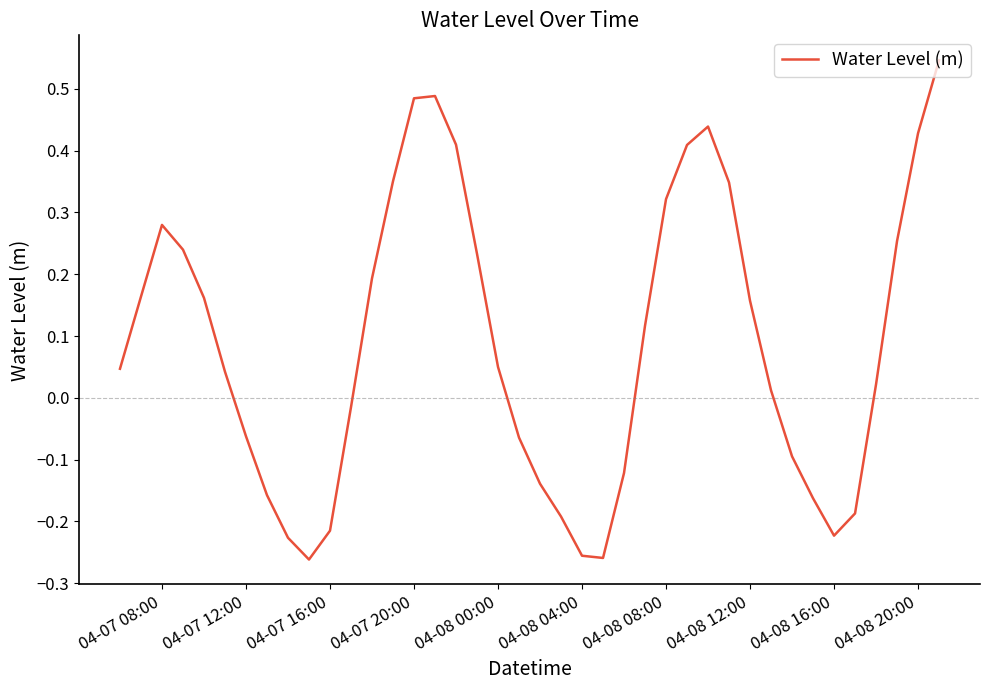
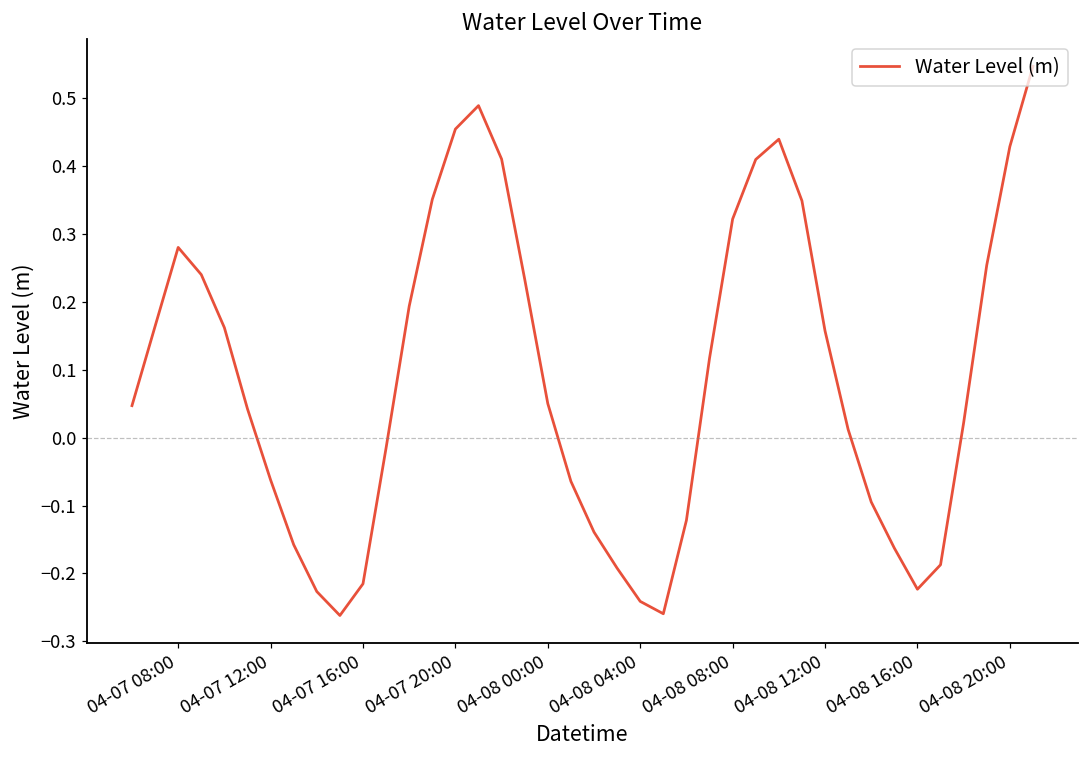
  {
    "04-07 08:00": 0.28,
    "04-07 12:00": -0.06,
    "04-07 16:00": -0.22,
-   "04-07 20:00": 0.48,
+   "04-07 20:00": 0.45,
    "04-08 00:00": 0.05,
-   "04-08 04:00": -0.26,
+   "04-08 04:00": -0.24,
    "04-08 08:00": 0.32,
    "04-08 12:00": 0.16,
    "04-08 16:00": -0.22,
    "04-08 20:00": 0.43
  }
